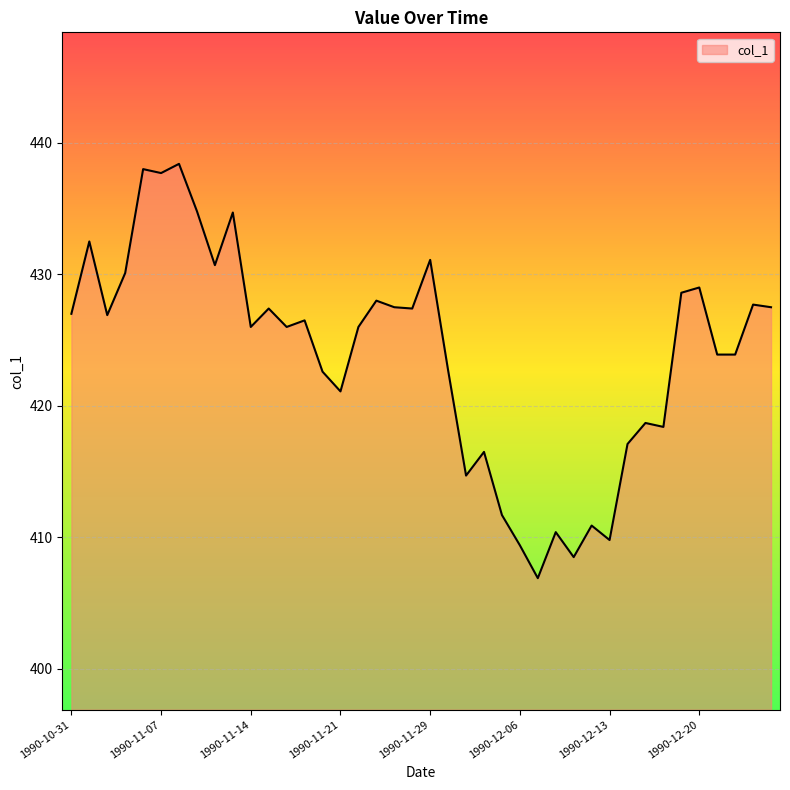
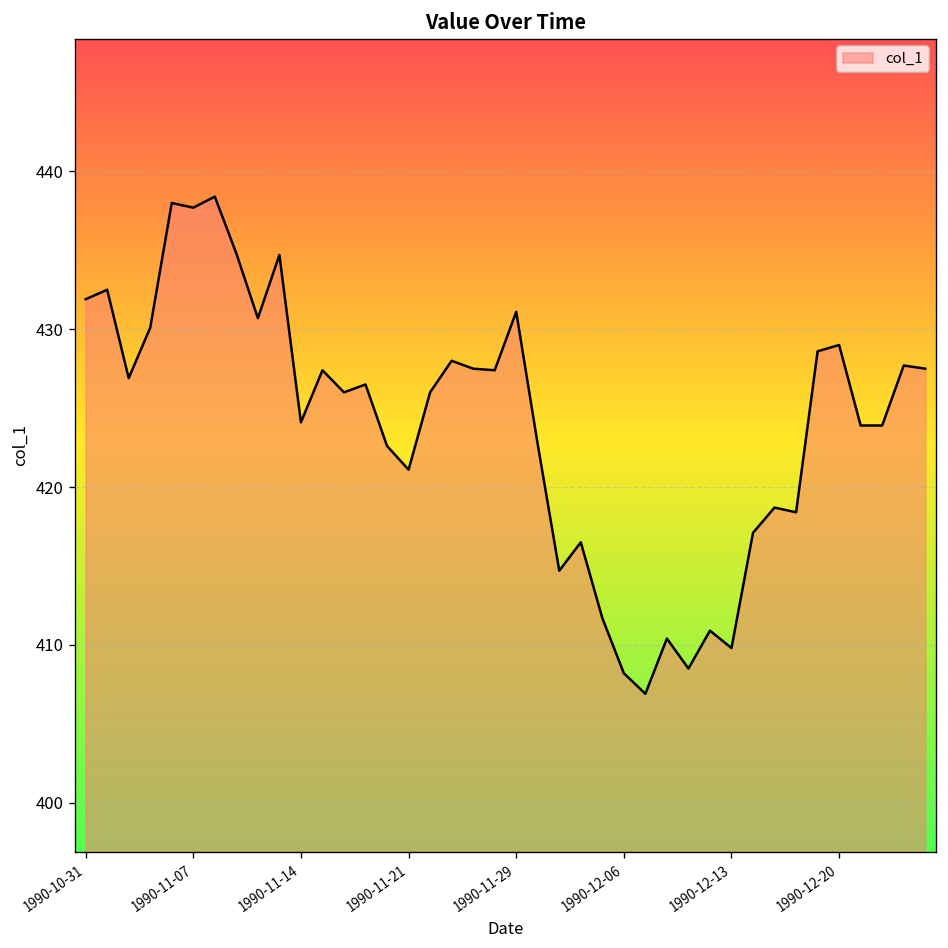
  {
-   "1990-10-31": 427.0,
+   "1990-10-31": 431.9,
    "1990-11-07": 437.7,
-   "1990-11-14": 426.0,
+   "1990-11-14": 424.1,
    "1990-11-21": 421.1,
    "1990-11-29": 431.1,
-   "1990-12-06": 409.4,
+   "1990-12-06": 408.2,
    "1990-12-13": 409.8,
    "1990-12-20": 429.0
  }
